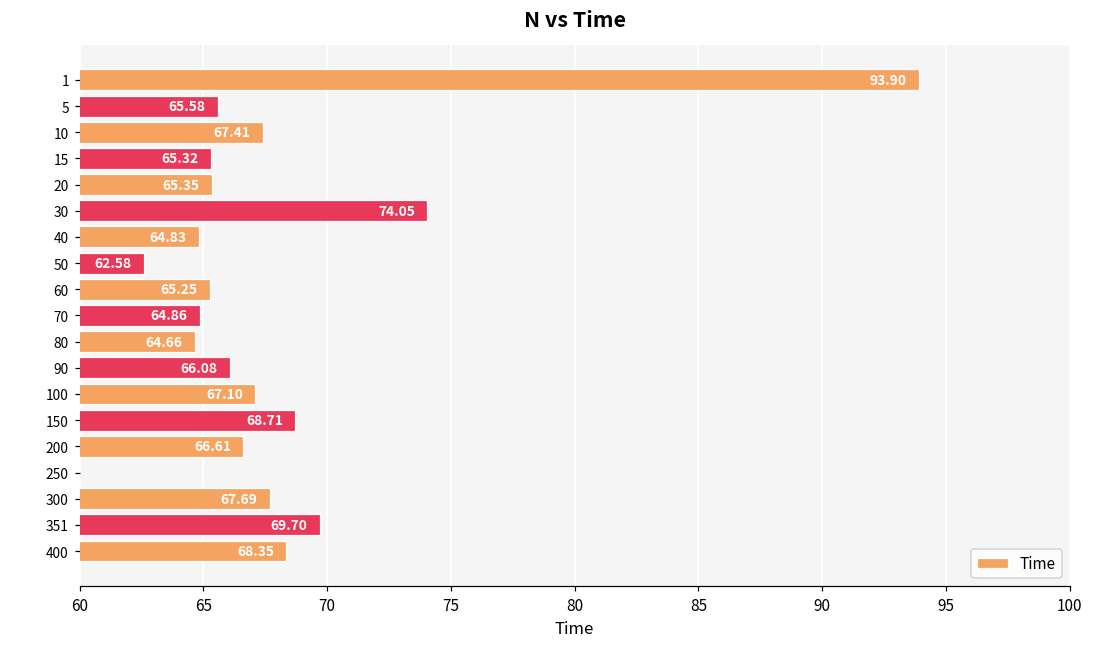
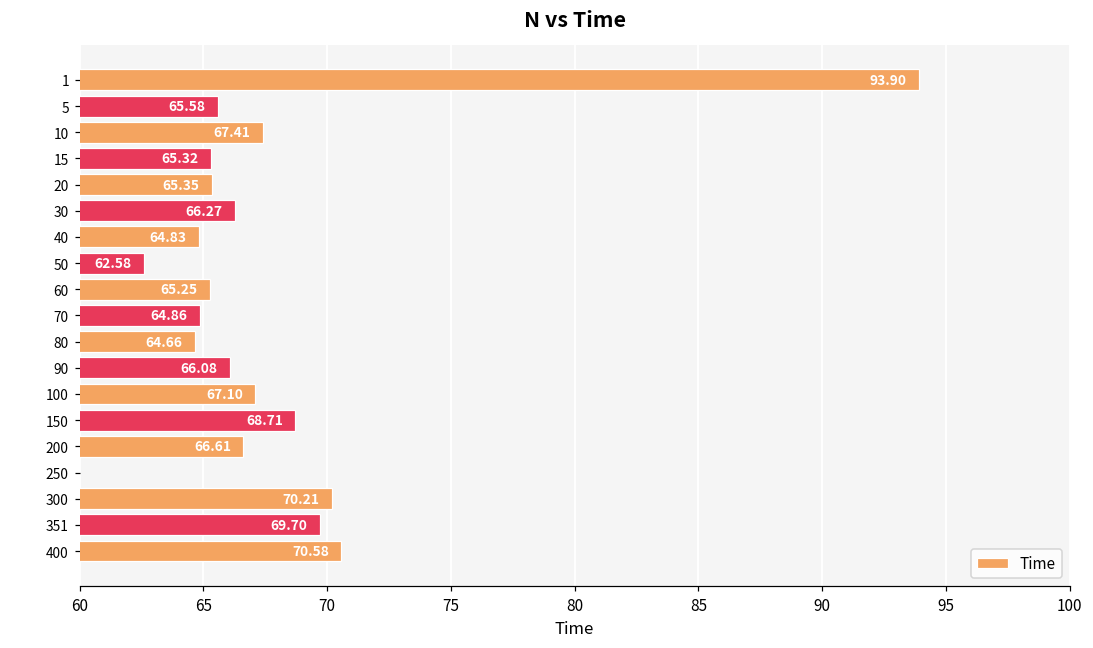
  {
    "1": 93.90,
    "5": 65.58,
    "10": 67.41,
    "15": 65.32,
    "20": 65.35,
-   "30": 74.05,
+   "30": 66.27,
    "40": 64.83,
    "50": 62.58,
    "60": 65.25,
    "70": 64.86,
    "80": 64.66,
    "90": 66.08,
    "100": 67.10,
    "150": 68.71,
    "200": 66.61,
-   "300": 67.69,
+   "300": 70.21,
    "351": 69.70,
-   "400": 68.35
+   "400": 70.58
  }
